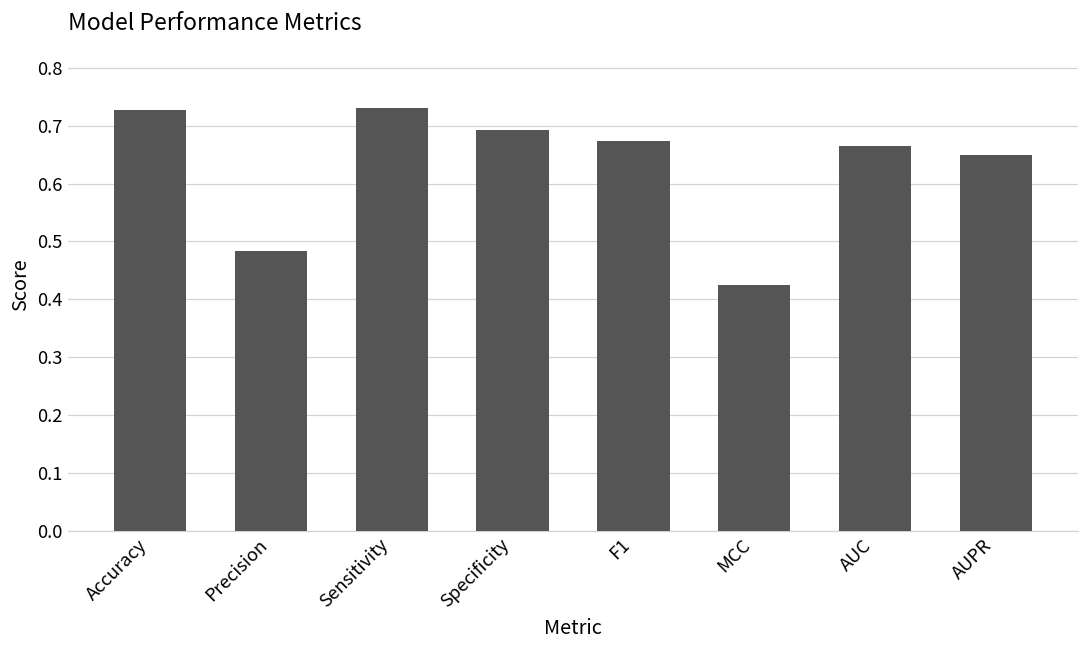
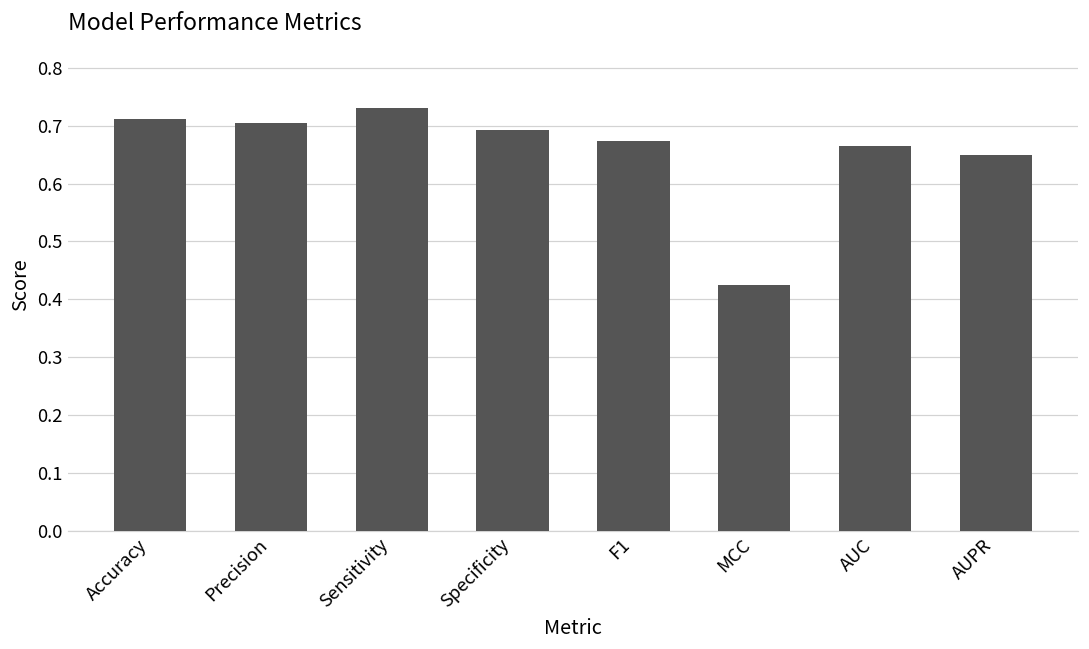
  {
-   "Accuracy": 0.73,
-   "Precision": 0.48,
+   "Accuracy": 0.71,
+   "Precision": 0.70,
    "Sensitivity": 0.73,
    "Specificity": 0.69,
    "F1": 0.67,
    "MCC": 0.42,
    "AUC": 0.67,
    "AUPR": 0.65
  }
